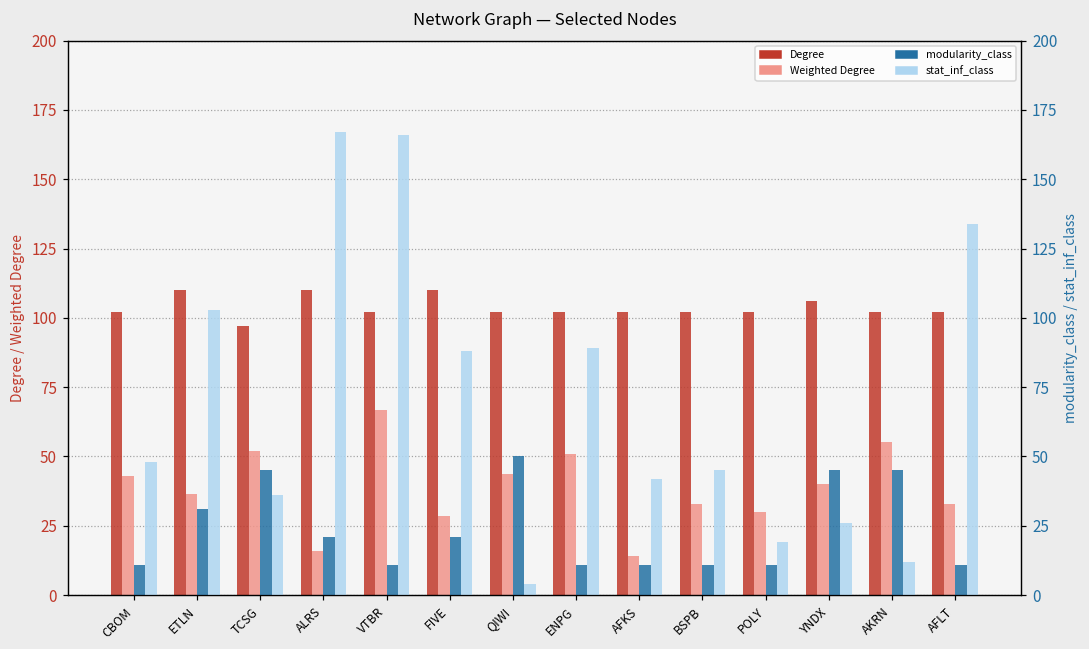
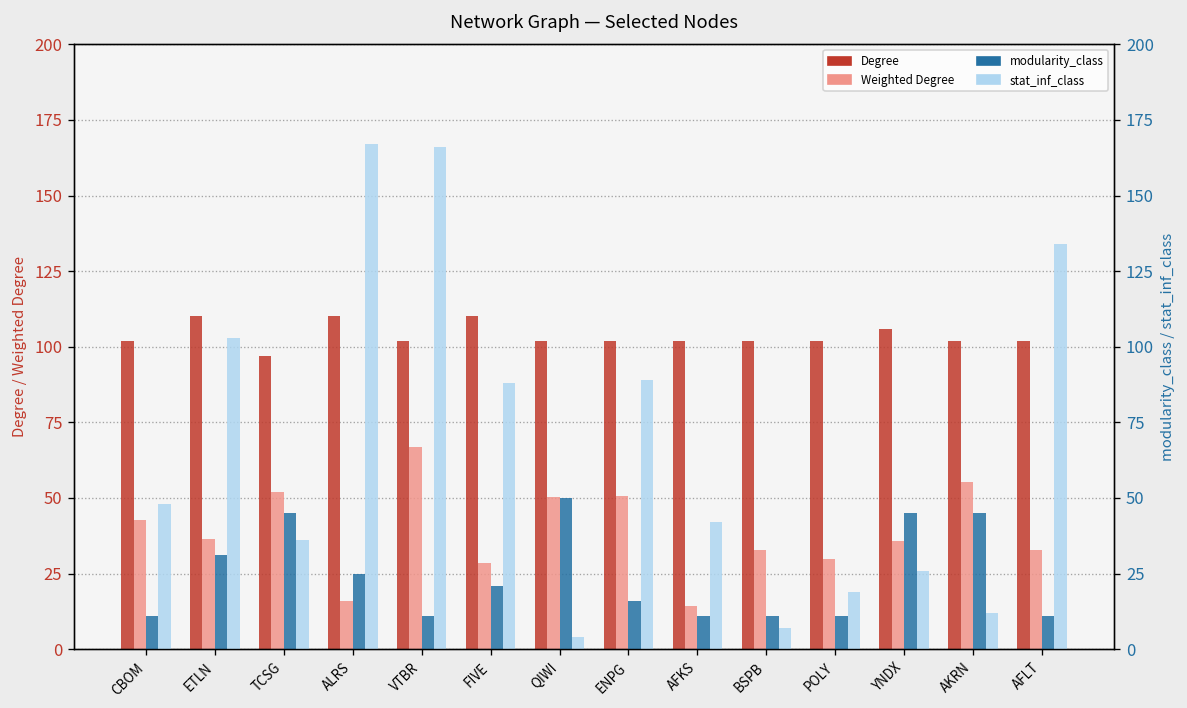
  {
    "Degree": {
      "CBOM": 102,
      "ETLN": 110,
      "TCSG": 97,
      "ALRS": 110,
      "VTBR": 102,
      "FIVE": 110,
      "QIWI": 102,
      "ENPG": 102,
      "AFKS": 102,
      "BSPB": 102,
      "POLY": 102,
      "YNDX": 106,
      "AKRN": 102,
      "AFLT": 102
    },
    "Weighted Degree": {
      "CBOM": 43,
      "ETLN": 37,
      "TCSG": 52,
      "ALRS": 16,
      "VTBR": 67,
      "FIVE": 28,
-     "QIWI": 44,
+     "QIWI": 50,
      "ENPG": 51,
      "AFKS": 14,
      "BSPB": 33,
      "POLY": 30,
-     "YNDX": 40,
+     "YNDX": 36,
      "AKRN": 55,
      "AFLT": 33
    },
    "modularity_class": {
      "CBOM": 11,
      "ETLN": 31,
      "TCSG": 45,
-     "ALRS": 21,
+     "ALRS": 25,
      "VTBR": 11,
      "FIVE": 21,
      "QIWI": 50,
-     "ENPG": 11,
+     "ENPG": 16,
      "AFKS": 11,
      "BSPB": 11,
      "POLY": 11,
      "YNDX": 45,
      "AKRN": 45,
      "AFLT": 11
    },
    "stat_inf_class": {
      "CBOM": 48,
      "ETLN": 103,
      "TCSG": 36,
      "ALRS": 167,
      "VTBR": 166,
      "FIVE": 88,
      "QIWI": 4,
      "ENPG": 89,
      "AFKS": 42,
-     "BSPB": 45,
+     "BSPB": 7,
      "POLY": 19,
      "YNDX": 26,
      "AKRN": 12,
      "AFLT": 134
    }
  }
